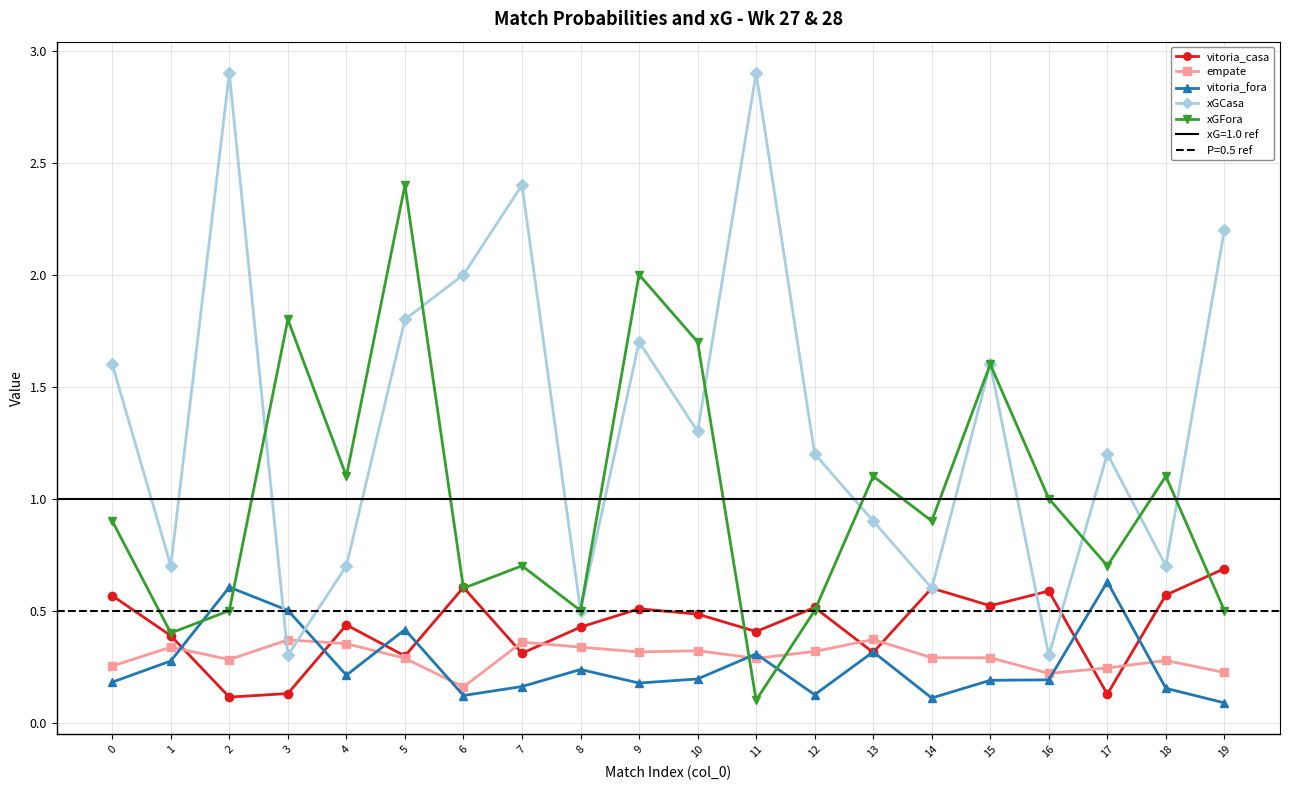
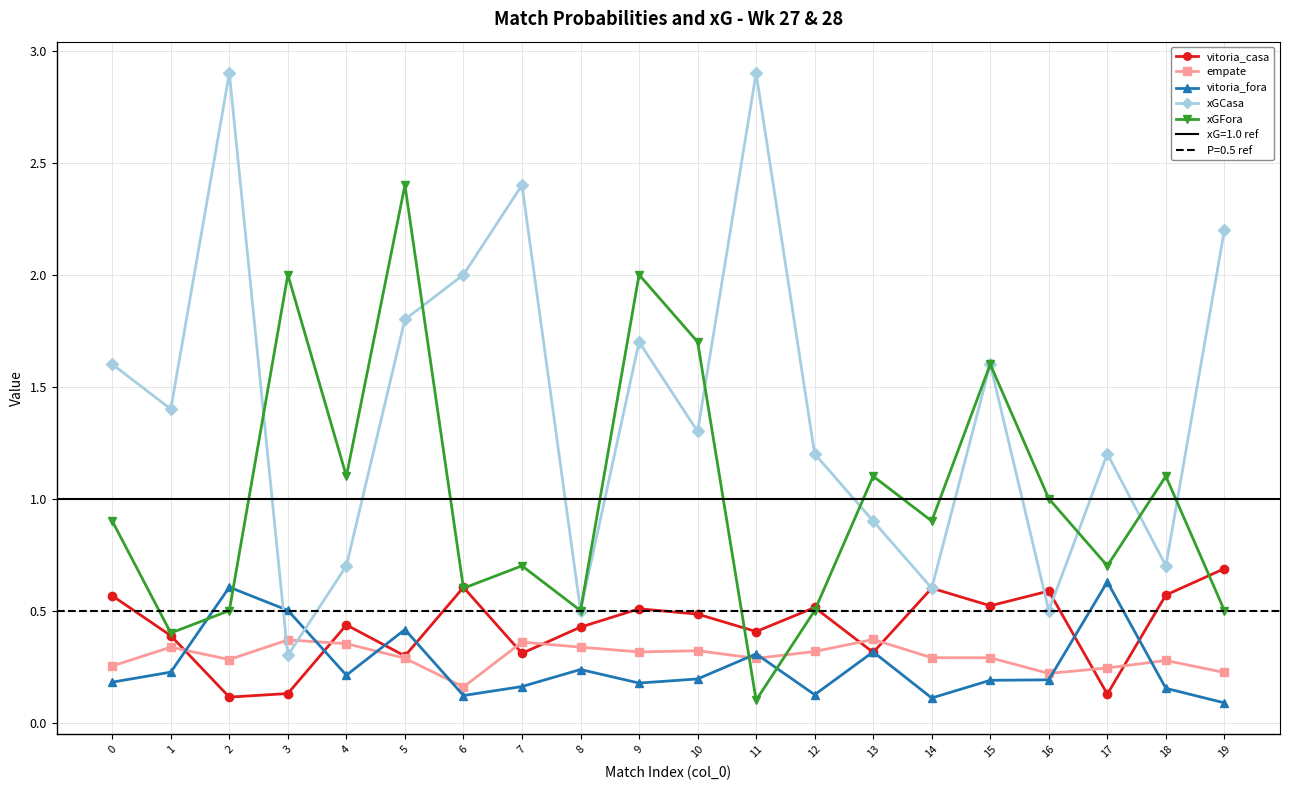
  {
    "vitoria_casa": {
      "0": 0.57,
      "1": 0.39,
      "2": 0.11,
      "3": 0.13,
      "4": 0.44,
      "7": 0.31,
      "8": 0.43,
      "9": 0.51,
      "10": 0.48,
      "11": 0.41,
      "12": 0.51,
      "15": 0.52,
      "16": 0.59,
      "17": 0.13,
      "18": 0.57,
      "19": 0.69
    },
    "empate": {
      "0": 0.25,
      "1": 0.34,
      "2": 0.28,
      "3": 0.37,
      "4": 0.35,
      "6": 0.16,
      "7": 0.36,
      "8": 0.34,
      "9": 0.32,
      "10": 0.32,
      "11": 0.29,
      "12": 0.32,
      "13": 0.37,
      "14": 0.29,
      "15": 0.29,
      "16": 0.22,
      "17": 0.24,
      "18": 0.28,
      "19": 0.22
    },
    "vitoria_fora": {
      "0": 0.18,
-     "1": 0.28,
+     "1": 0.23,
      "2": 0.60,
      "3": 0.50,
      "4": 0.21,
      "5": 0.42,
      "6": 0.12,
      "7": 0.16,
      "8": 0.24,
      "9": 0.18,
      "10": 0.19,
      "11": 0.31,
      "12": 0.12,
      "14": 0.11,
      "15": 0.19,
      "16": 0.19,
      "17": 0.63,
      "18": 0.15,
      "19": 0.09
    },
    "xGCasa": {
      "0": 1.6,
-     "1": 0.7,
+     "1": 1.4,
      "2": 2.9,
      "3": 0.3,
      "4": 0.7,
      "5": 1.8,
      "6": 2.0,
      "7": 2.4,
      "9": 1.7,
      "10": 1.3,
      "11": 2.9,
      "12": 1.2,
      "13": 0.9,
-     "16": 0.3,
+     "16": 0.5,
      "17": 1.2,
      "18": 0.7,
      "19": 2.2
    },
    "xGFora": {
      "0": 0.9,
      "1": 0.4,
      "2": 0.5,
-     "3": 1.8,
+     "3": 2.0,
      "4": 1.1,
      "5": 2.4,
      "7": 0.7,
      "9": 2.0,
      "10": 1.7,
      "11": 0.1,
      "12": 0.5,
      "13": 1.1,
      "14": 0.9,
      "16": 1.0,
      "17": 0.7,
      "18": 1.1,
      "19": 0.5
    }
  }
